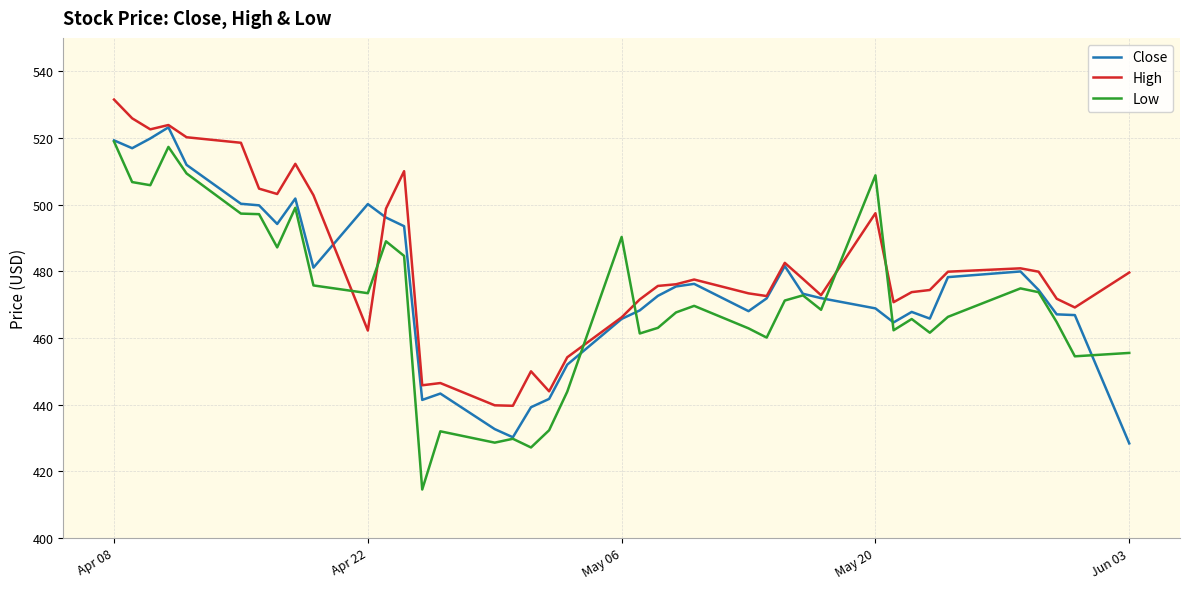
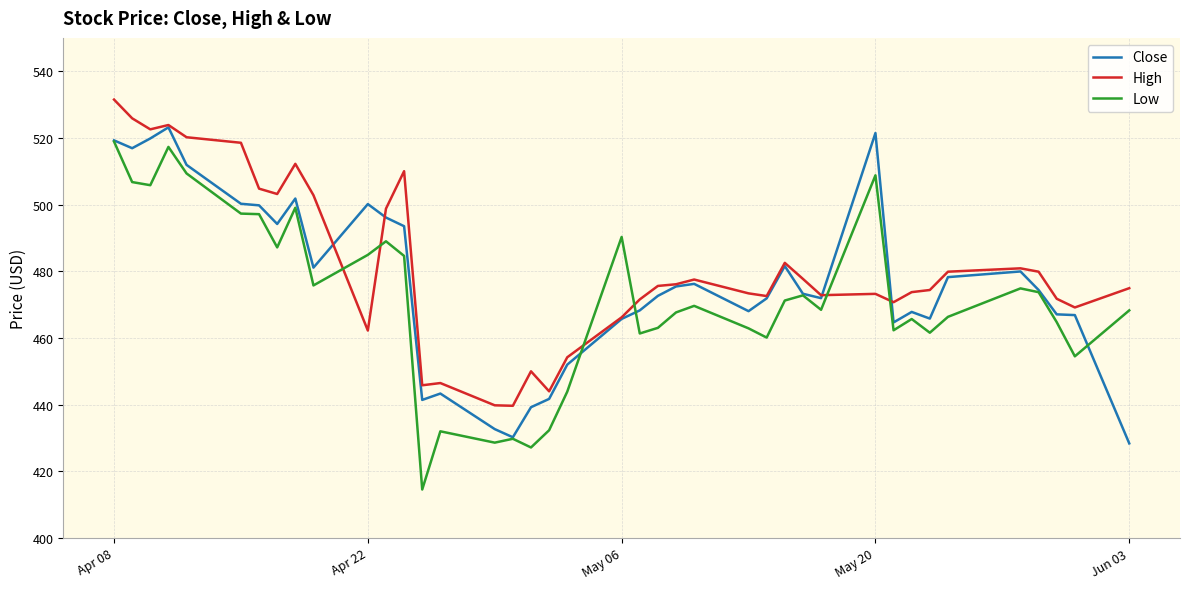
  {
    "Close": {
      "Apr 22": 500,
-     "May 20": 469,
+     "May 20": 521,
      "Jun 03": 428
    },
    "High": {
      "Apr 08": 531,
      "Apr 22": 462,
-     "May 20": 497,
-     "Jun 03": 480
+     "May 20": 473,
+     "Jun 03": 475
    },
    "Low": {
-     "Apr 22": 473,
+     "Apr 22": 485,
      "May 06": 490,
      "May 20": 509,
-     "Jun 03": 455
+     "Jun 03": 468
    }
  }
